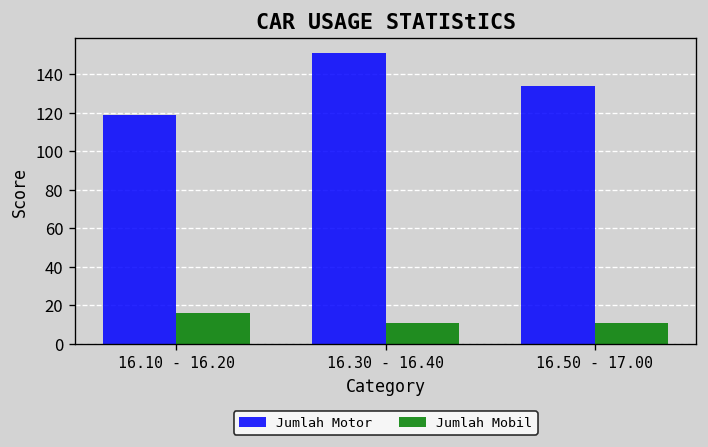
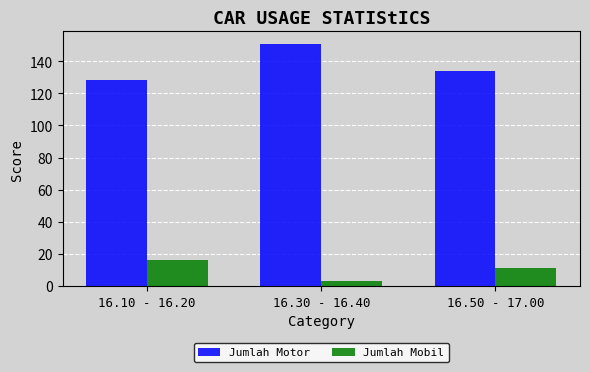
  {
    "Jumlah Motor": {
-     "16.10 - 16.20": 119,
+     "16.10 - 16.20": 128,
      "16.30 - 16.40": 151,
      "16.50 - 17.00": 134
    },
    "Jumlah Mobil": {
      "16.10 - 16.20": 16,
-     "16.30 - 16.40": 11,
+     "16.30 - 16.40": 3,
      "16.50 - 17.00": 11
    }
  }
